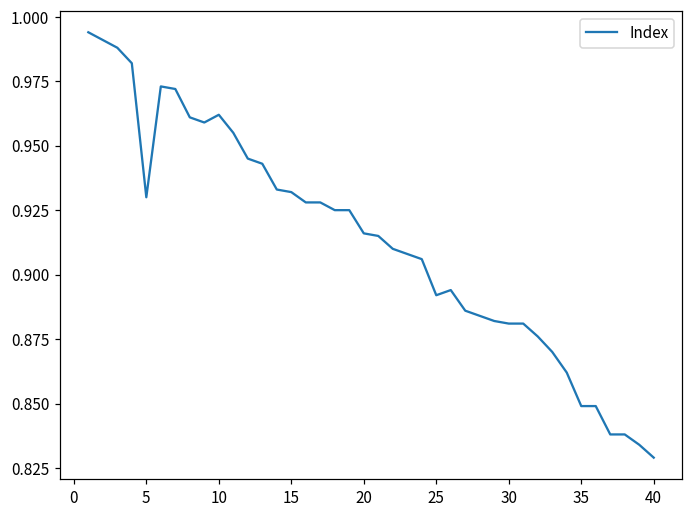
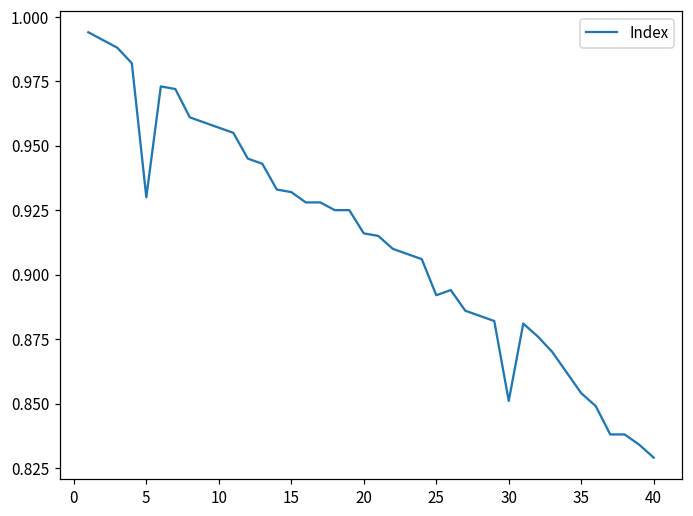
  {
    "5": 0.930,
-   "10": 0.962,
+   "10": 0.957,
    "15": 0.932,
    "20": 0.916,
    "25": 0.892,
-   "30": 0.881,
-   "35": 0.849,
+   "30": 0.851,
+   "35": 0.854,
    "40": 0.829
  }
